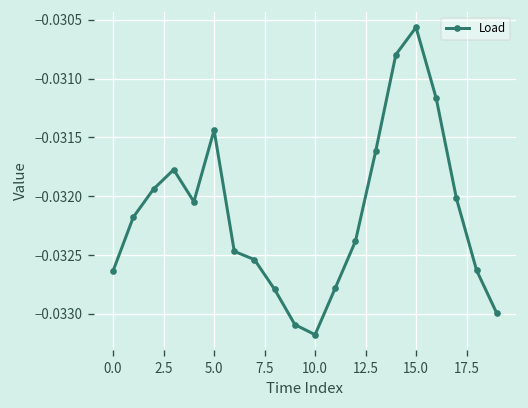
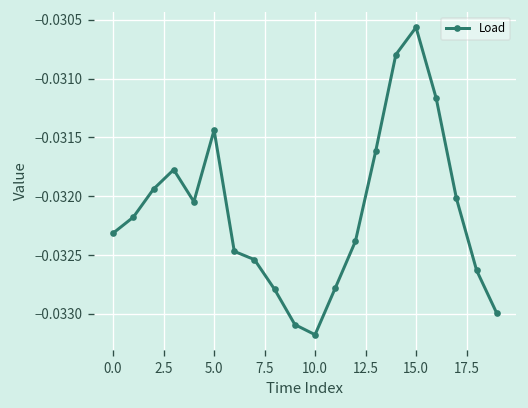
  {
-   "0.0": -0.0326,
+   "0.0": -0.0323,
    "5.0": -0.0314,
    "10.0": -0.0332,
    "15.0": -0.0306
  }
